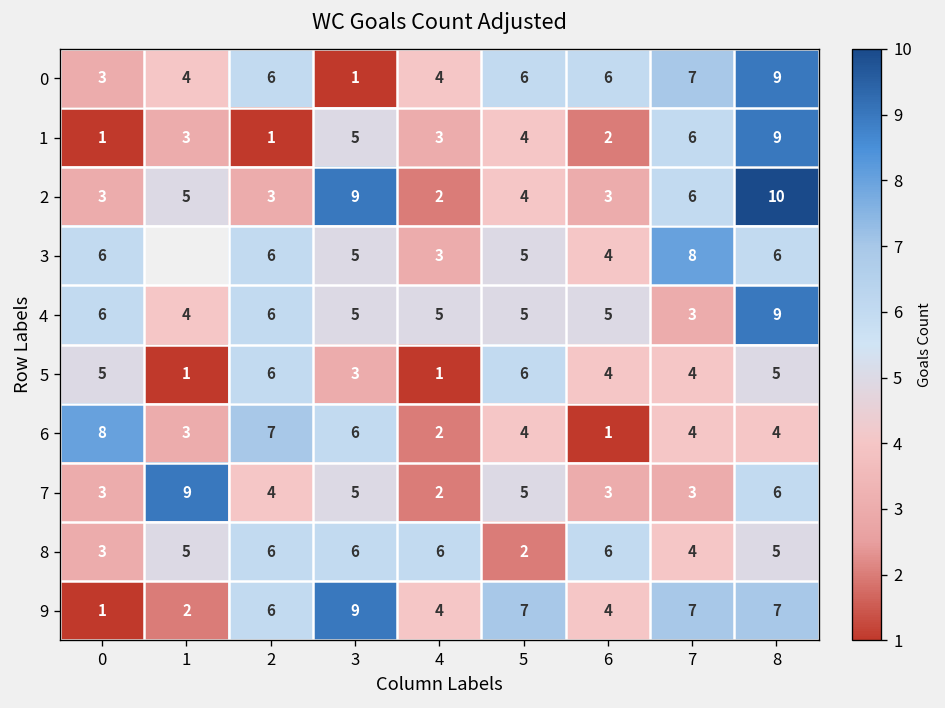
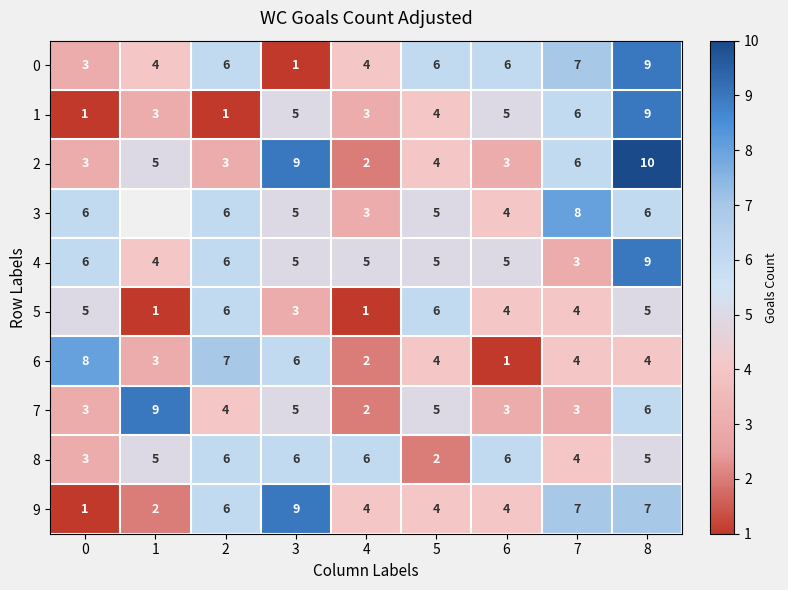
  {
    "0": {
      "0": 3,
      "1": 4,
      "2": 6,
      "3": 1,
      "4": 4,
      "5": 6,
      "6": 6,
      "7": 7,
      "8": 9
    },
    "1": {
      "0": 1,
      "1": 3,
      "2": 1,
      "3": 5,
      "4": 3,
      "5": 4,
-     "6": 2,
+     "6": 5,
      "7": 6,
      "8": 9
    },
    "2": {
      "0": 3,
      "1": 5,
      "2": 3,
      "3": 9,
      "4": 2,
      "5": 4,
      "6": 3,
      "7": 6,
      "8": 10
    },
    "3": {
      "0": 6,
      "2": 6,
      "3": 5,
      "4": 3,
      "5": 5,
      "6": 4,
      "7": 8,
      "8": 6
    },
    "4": {
      "0": 6,
      "1": 4,
      "2": 6,
      "3": 5,
      "4": 5,
      "5": 5,
      "6": 5,
      "7": 3,
      "8": 9
    },
    "5": {
      "0": 5,
      "1": 1,
      "2": 6,
      "3": 3,
      "4": 1,
      "5": 6,
      "6": 4,
      "7": 4,
      "8": 5
    },
    "6": {
      "0": 8,
      "1": 3,
      "2": 7,
      "3": 6,
      "4": 2,
      "5": 4,
      "6": 1,
      "7": 4,
      "8": 4
    },
    "7": {
      "0": 3,
      "1": 9,
      "2": 4,
      "3": 5,
      "4": 2,
      "5": 5,
      "6": 3,
      "7": 3,
      "8": 6
    },
    "8": {
      "0": 3,
      "1": 5,
      "2": 6,
      "3": 6,
      "4": 6,
      "5": 2,
      "6": 6,
      "7": 4,
      "8": 5
    },
    "9": {
      "0": 1,
      "1": 2,
      "2": 6,
      "3": 9,
      "4": 4,
-     "5": 7,
+     "5": 4,
      "6": 4,
      "7": 7,
      "8": 7
    }
  }
